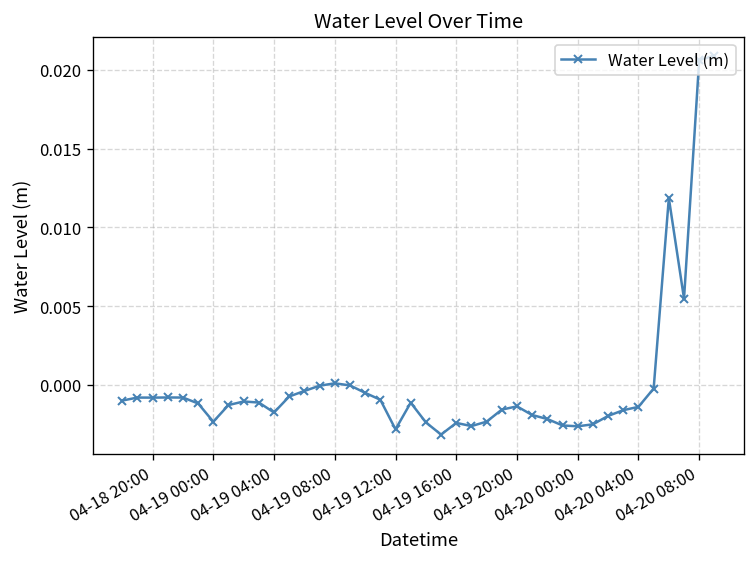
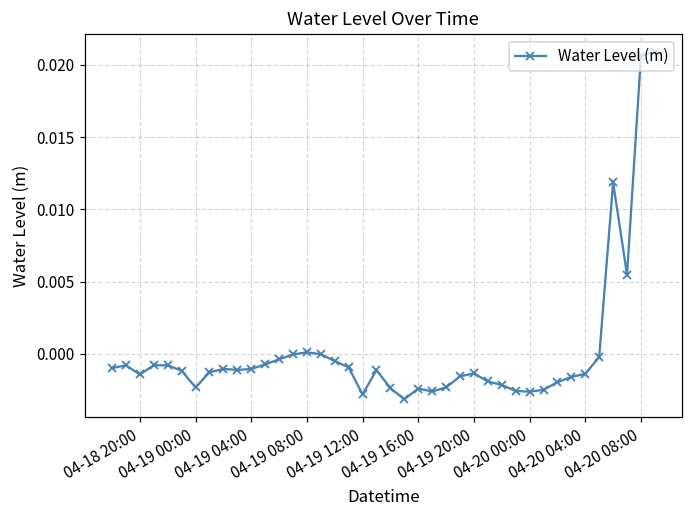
  {
-   "04-18 20:00": -0.0008,
+   "04-18 20:00": -0.0014,
    "04-19 00:00": -0.0023,
-   "04-19 04:00": -0.0017,
+   "04-19 04:00": -0.0011,
    "04-19 08:00": 0.0001,
    "04-19 12:00": -0.0028,
    "04-19 16:00": -0.0024,
    "04-19 20:00": -0.0014,
    "04-20 00:00": -0.0026,
    "04-20 04:00": -0.0014
  }
